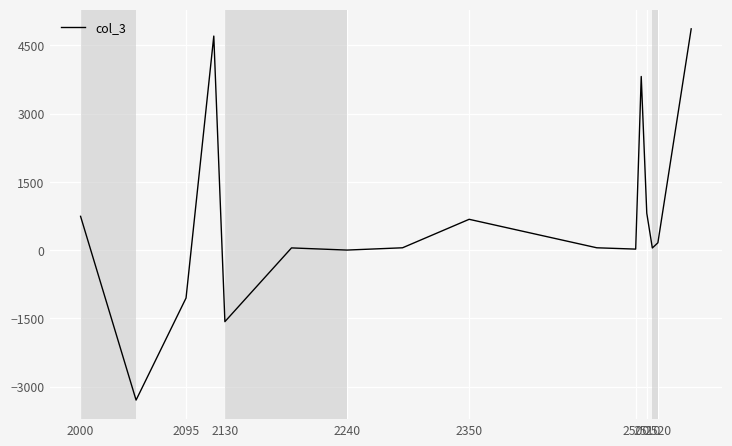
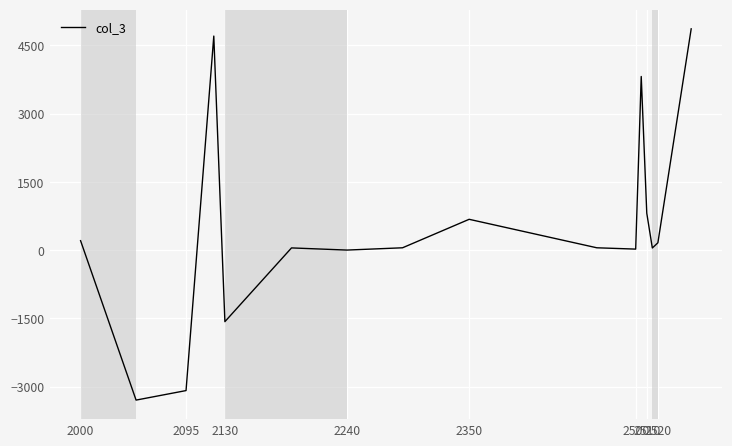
  {
-   "2000": 700,
-   "2095": -1100,
+   "2000": 200,
+   "2095": -3100,
    "2130": -1600,
    "2240": 0,
    "2350": 700
  }
